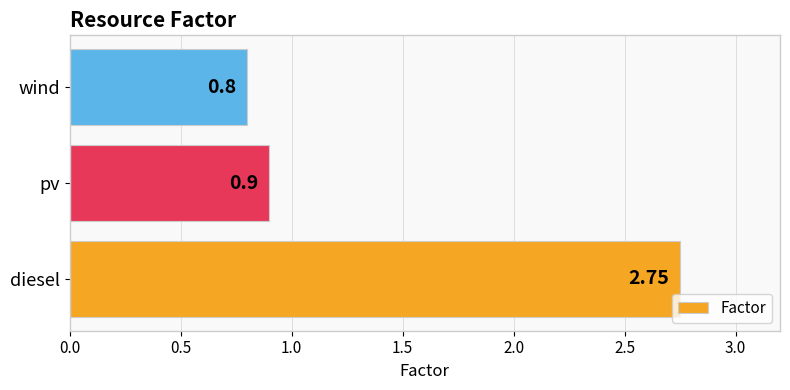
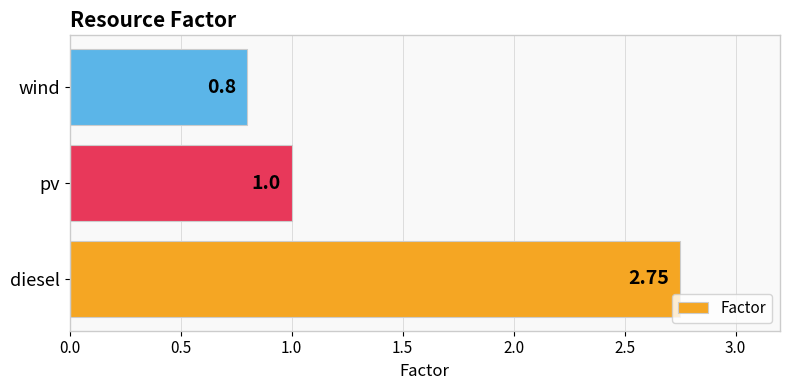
  {
    "wind": 0.8,
-   "pv": 0.9,
+   "pv": 1.0,
    "diesel": 2.75
  }
